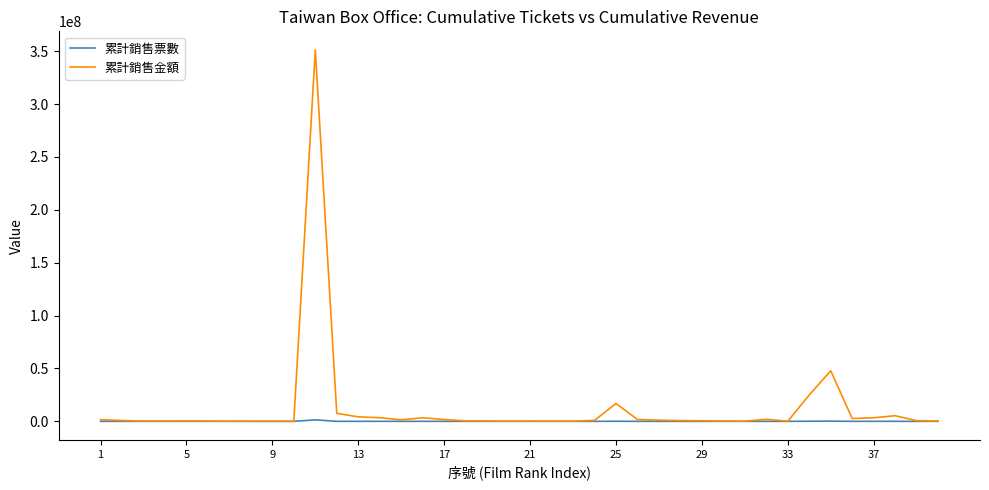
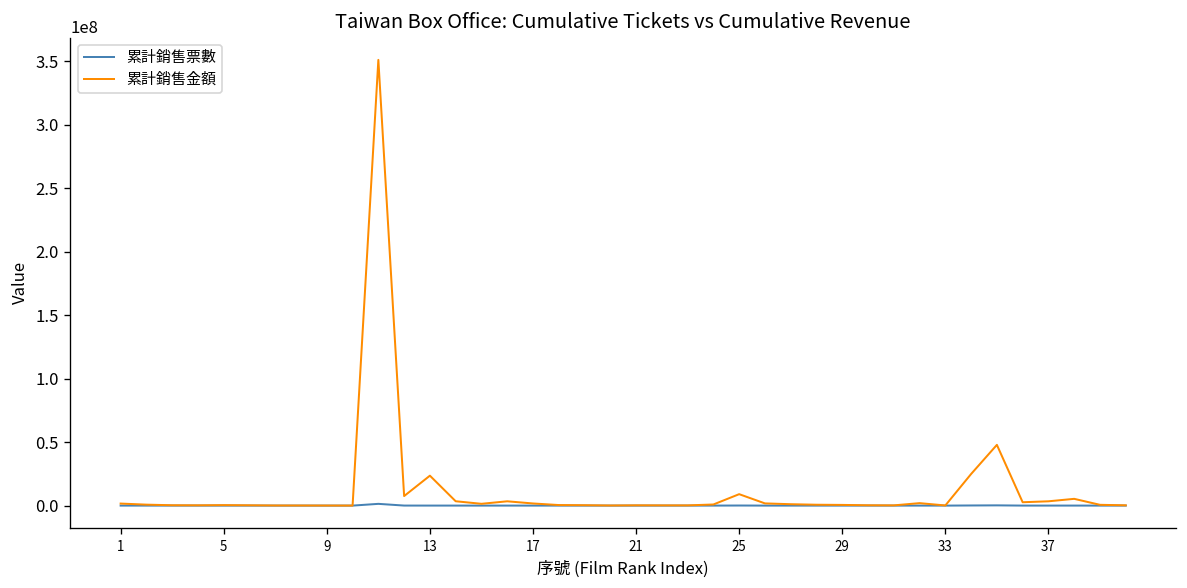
  {
    "累計銷售票數": {
      "13": 0,
      "25": 0,
      "37": 0
    },
    "累計銷售金額": {
-     "13": 4000000,
-     "25": 17000000,
+     "13": 24000000,
+     "25": 9000000,
      "37": 3000000
    }
  }
